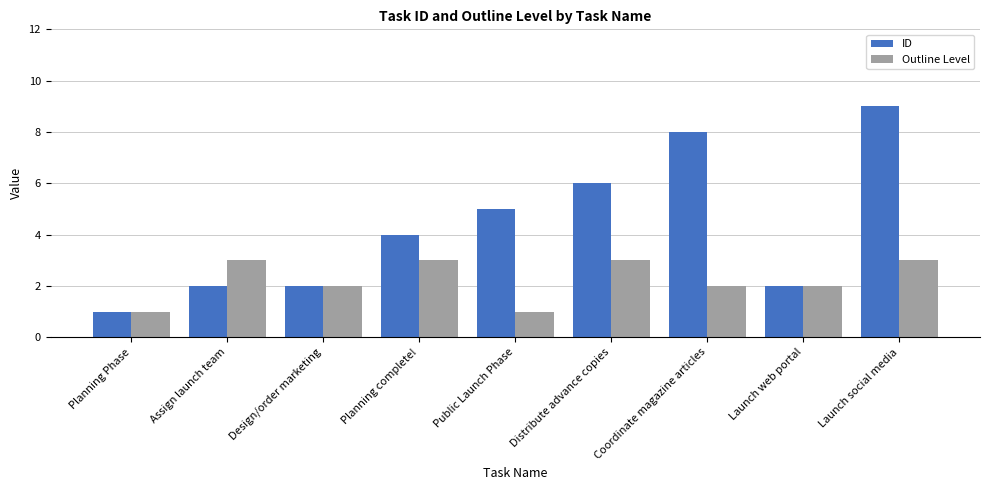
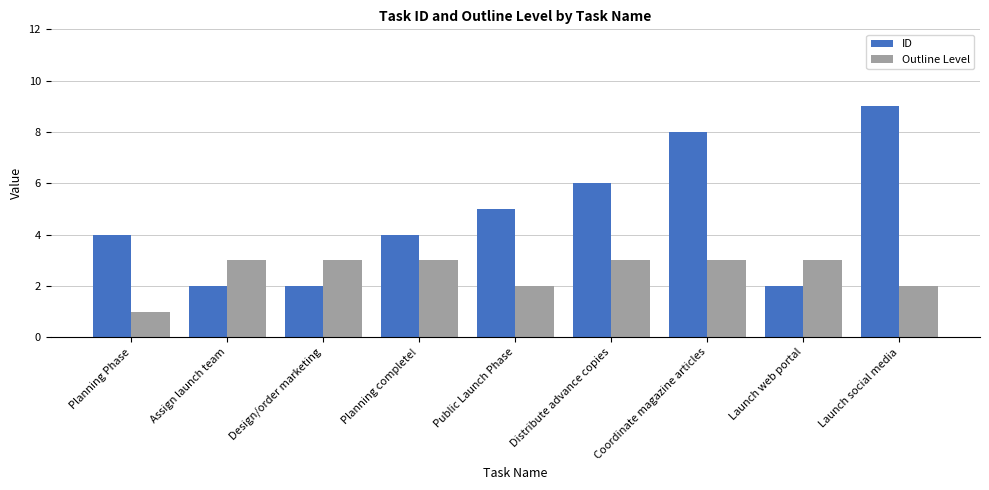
  {
    "ID": {
-     "Planning Phase": 1,
+     "Planning Phase": 4,
      "Assign launch team": 2,
      "Design/order marketing": 2,
      "Planning complete!": 4,
      "Public Launch Phase": 5,
      "Distribute advance copies": 6,
      "Coordinate magazine articles": 8,
      "Launch web portal": 2,
      "Launch social media": 9
    },
    "Outline Level": {
      "Planning Phase": 1,
      "Assign launch team": 3,
-     "Design/order marketing": 2,
+     "Design/order marketing": 3,
      "Planning complete!": 3,
-     "Public Launch Phase": 1,
+     "Public Launch Phase": 2,
      "Distribute advance copies": 3,
-     "Coordinate magazine articles": 2,
-     "Launch web portal": 2,
-     "Launch social media": 3
+     "Coordinate magazine articles": 3,
+     "Launch web portal": 3,
+     "Launch social media": 2
    }
  }
